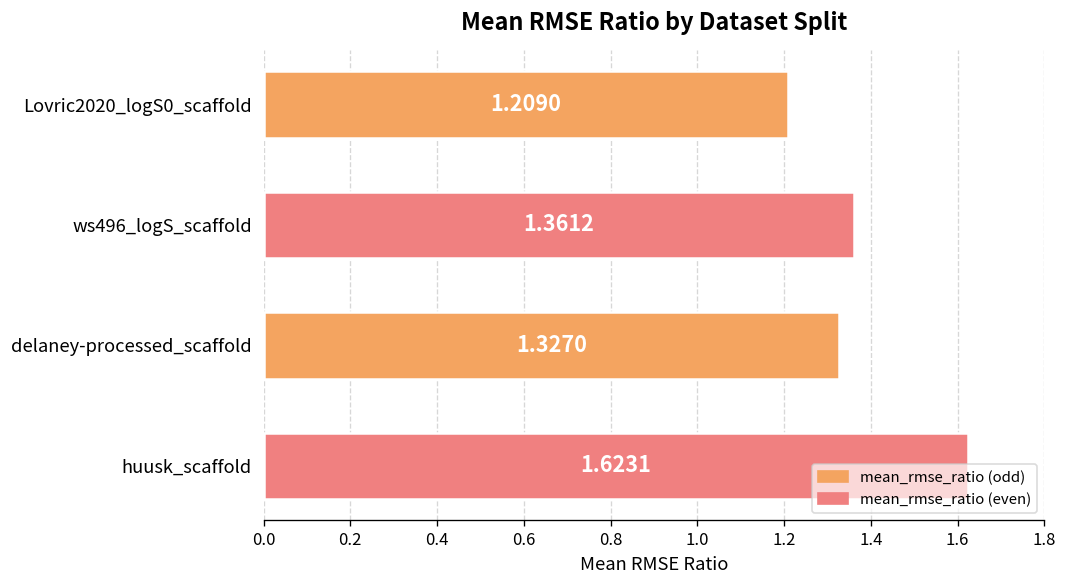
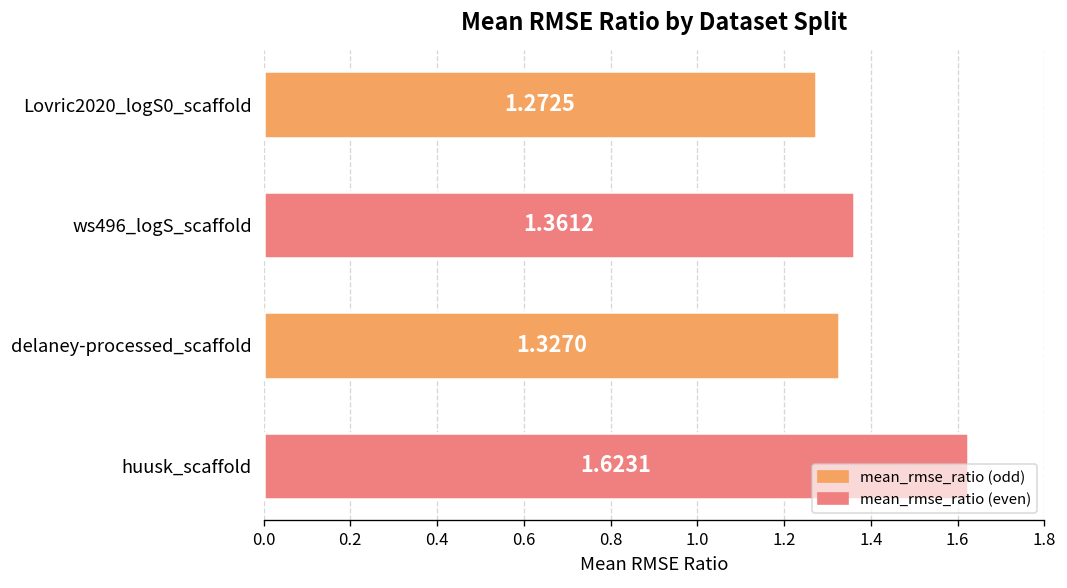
  {
-   "Lovric2020_logS0_scaffold": 1.2090,
+   "Lovric2020_logS0_scaffold": 1.2725,
    "ws496_logS_scaffold": 1.3612,
    "delaney-processed_scaffold": 1.3270
  }
